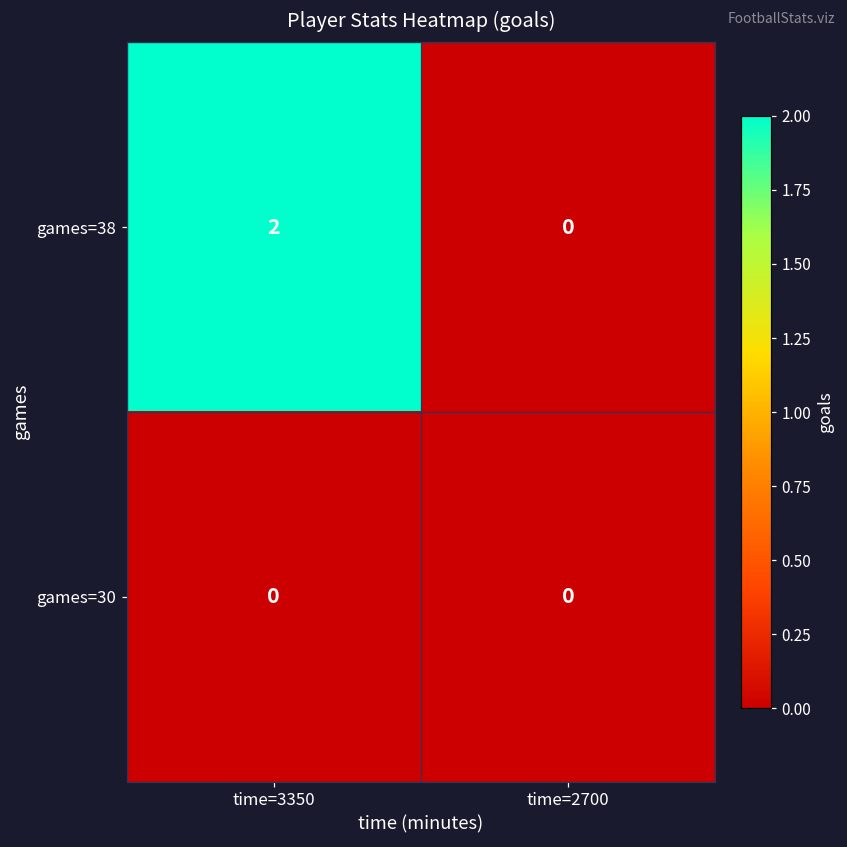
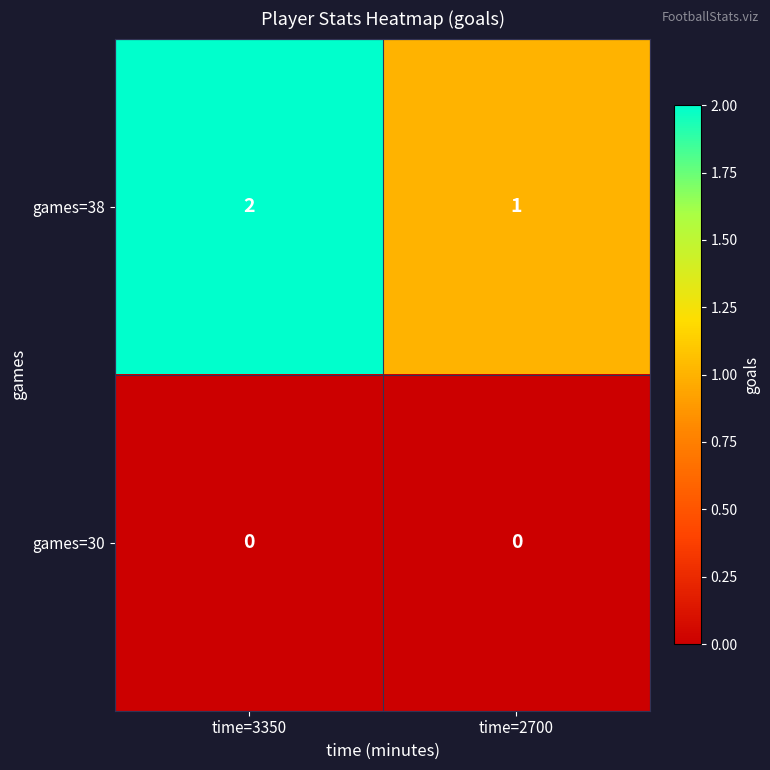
  {
    "games=38": {
      "time=3350": 2,
-     "time=2700": 0
+     "time=2700": 1
    },
    "games=30": {
      "time=3350": 0,
      "time=2700": 0
    }
  }
